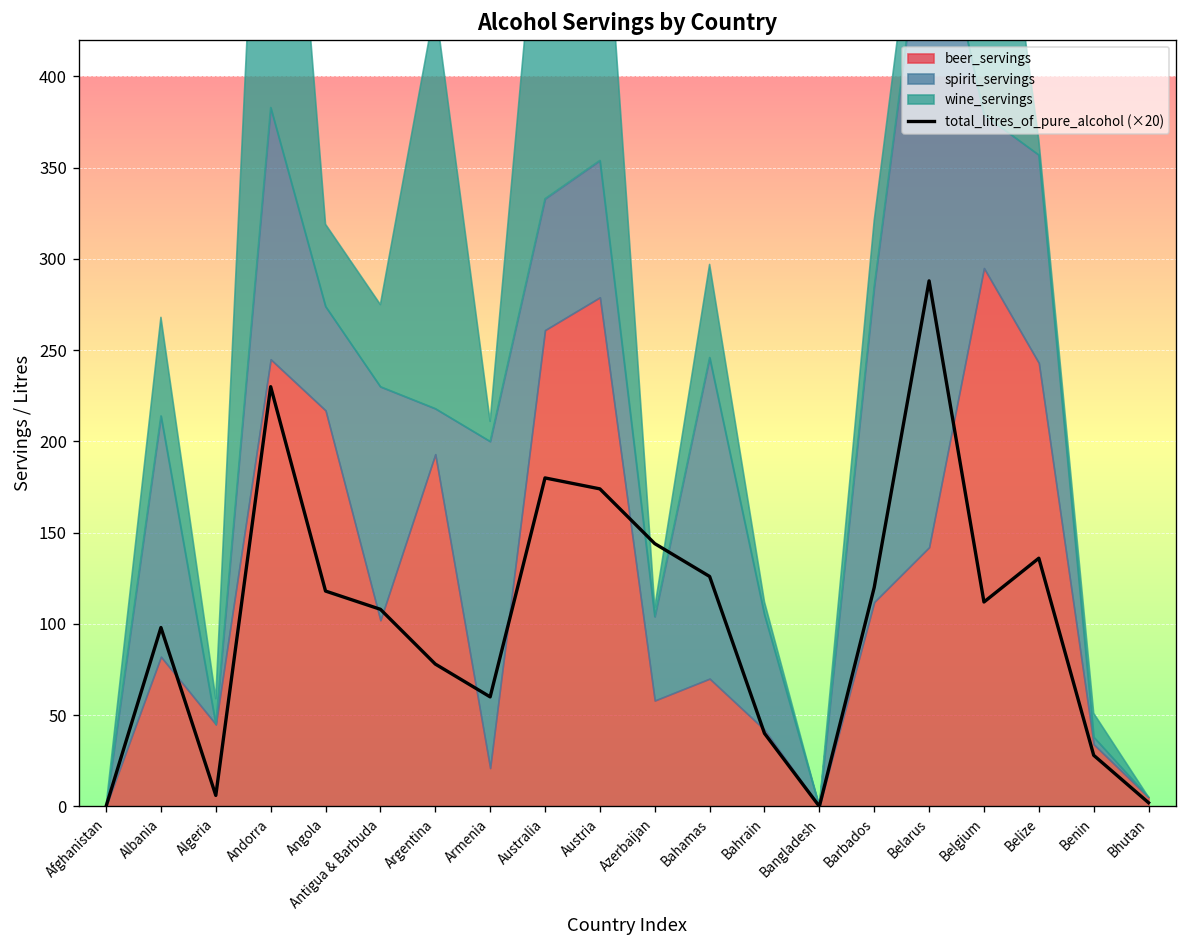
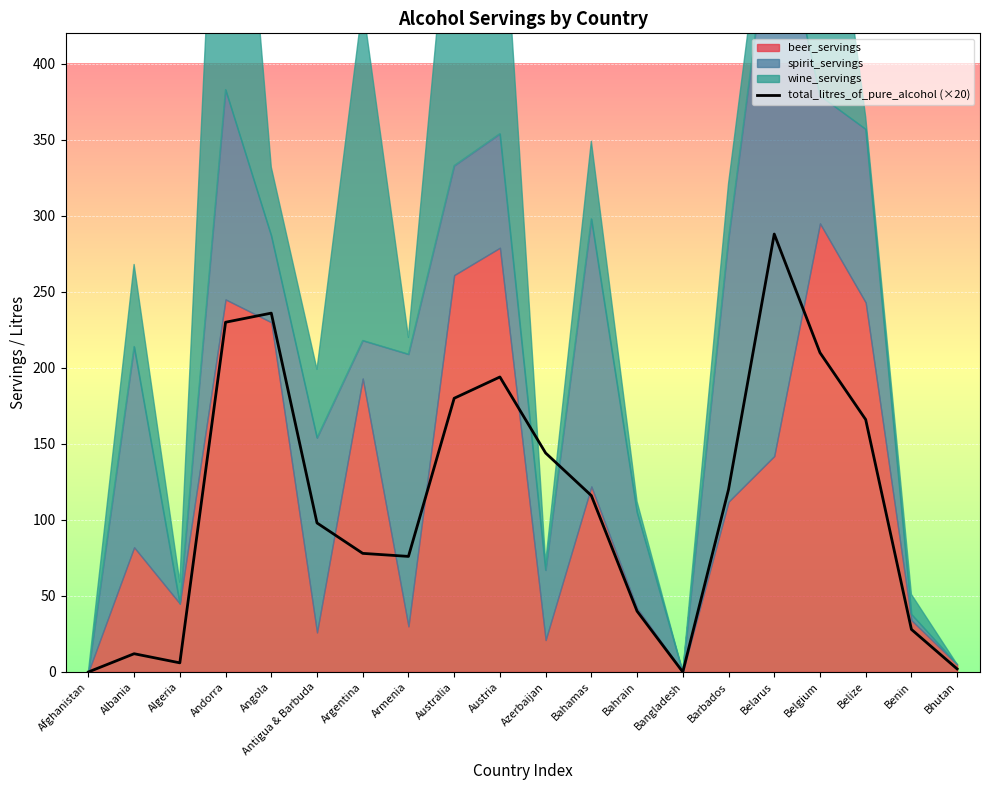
  {
    "total_litres_of_pure_alcohol (×20)": {
-     "Albania": 98,
+     "Albania": 12,
      "Algeria": 6,
      "Andorra": 230,
-     "Angola": 118,
-     "Antigua & Barbuda": 108,
+     "Angola": 236,
+     "Antigua & Barbuda": 98,
      "Argentina": 78,
-     "Armenia": 60,
+     "Armenia": 76,
      "Australia": 180,
-     "Austria": 174,
+     "Austria": 194,
      "Azerbaijan": 144,
-     "Bahamas": 126,
+     "Bahamas": 116,
      "Bahrain": 40,
      "Barbados": 120,
      "Belarus": 288,
-     "Belgium": 112,
-     "Belize": 136,
+     "Belgium": 210,
+     "Belize": 166,
      "Benin": 28,
      "Bhutan": 2
    },
    "beer_servings": {
      "Albania": 82,
      "Andorra": 245,
-     "Angola": 217,
-     "Antigua & Barbuda": 102,
+     "Angola": 230,
+     "Antigua & Barbuda": 26,
      "Argentina": 193,
-     "Armenia": 21,
+     "Armenia": 30,
      "Australia": 261,
      "Austria": 279,
-     "Azerbaijan": 58,
-     "Bahamas": 70,
+     "Azerbaijan": 21,
+     "Bahamas": 122,
      "Bahrain": 42,
      "Barbados": 112,
      "Belarus": 142,
      "Belgium": 295,
      "Belize": 243,
      "Benin": 34
    }
  }
